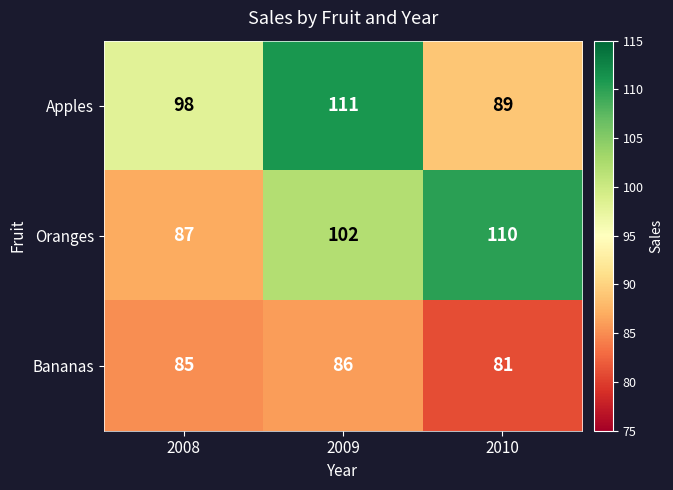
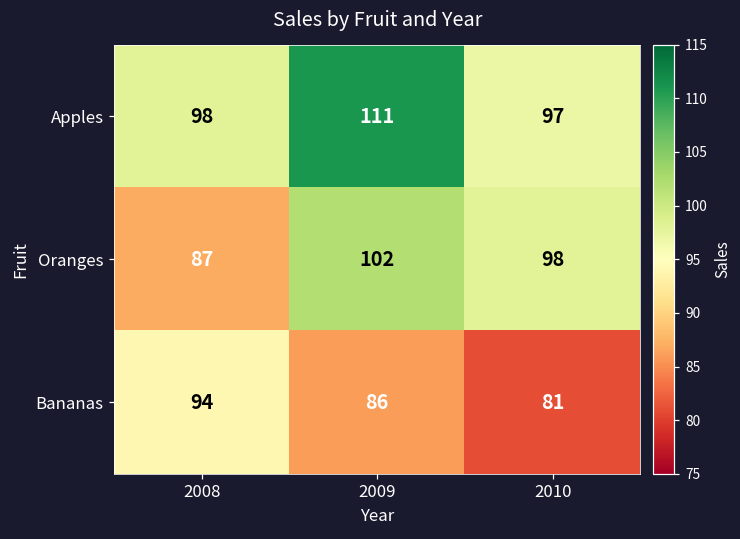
  {
    "Apples": {
      "2008": 98,
      "2009": 111,
-     "2010": 89
+     "2010": 97
    },
    "Oranges": {
      "2008": 87,
      "2009": 102,
-     "2010": 110
+     "2010": 98
    },
    "Bananas": {
-     "2008": 85,
+     "2008": 94,
      "2009": 86,
      "2010": 81
    }
  }
